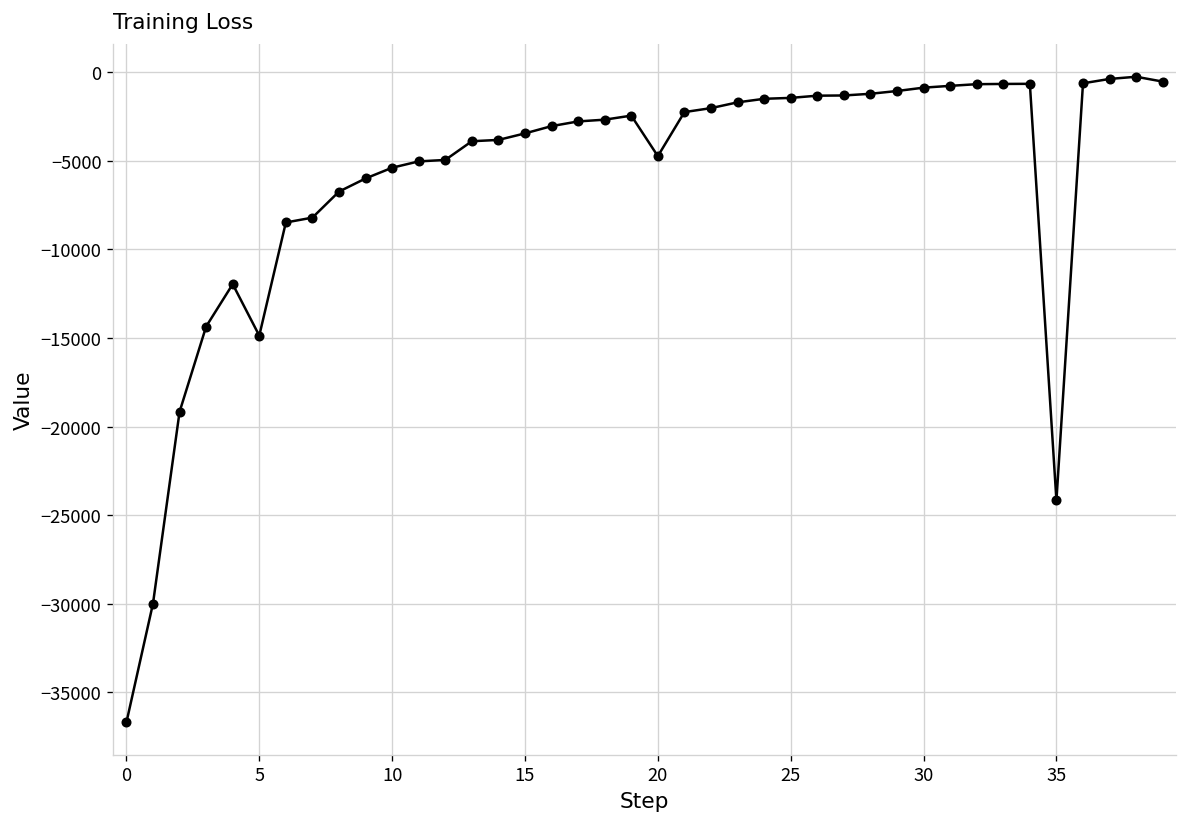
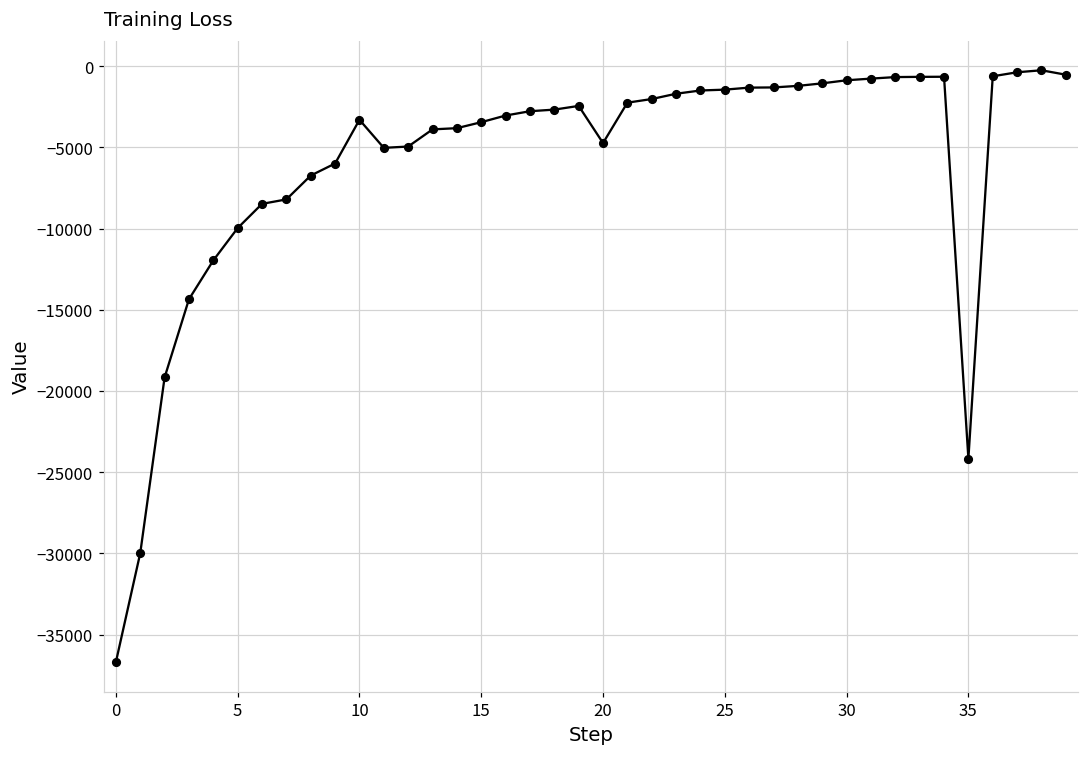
  {
    "0": -36700,
-   "5": -14900,
-   "10": -5400,
+   "5": -10000,
+   "10": -3300,
    "15": -3400,
    "20": -4700,
    "25": -1400,
    "30": -900,
    "35": -24200
  }
